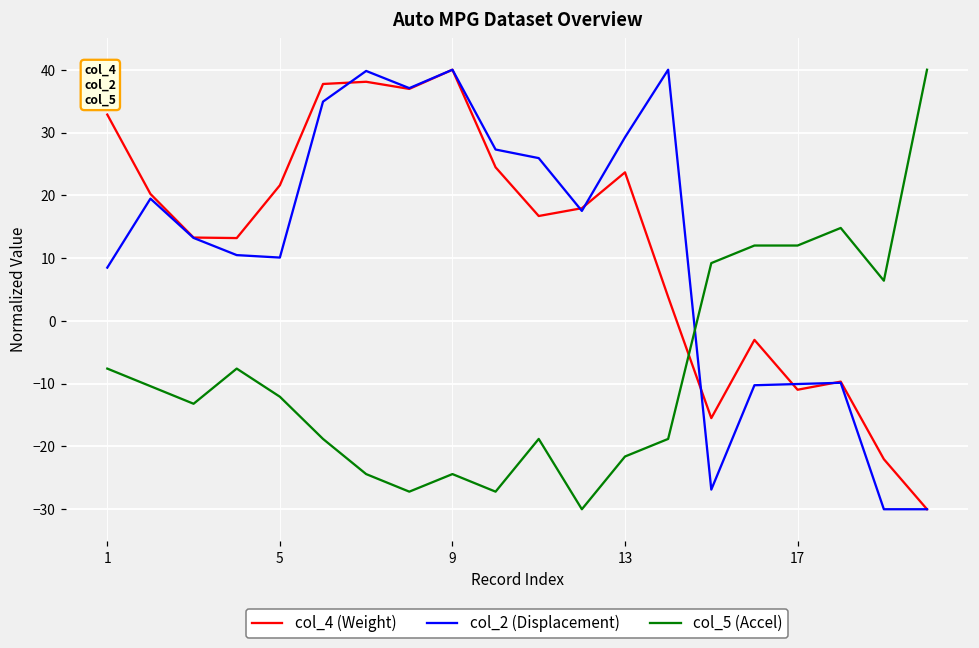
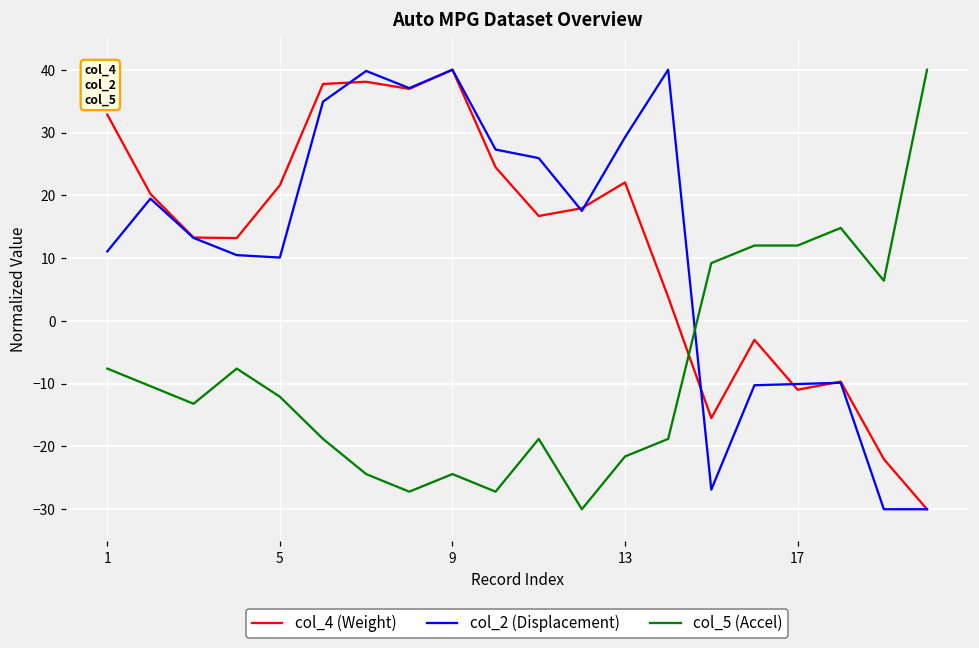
  {
    "col_4 (Weight)": {
      "5": 22,
-     "13": 24,
+     "13": 22,
      "17": -11
    },
    "col_2 (Displacement)": {
-     "1": 8,
+     "1": 11,
      "5": 10,
      "13": 29,
      "17": -10
    },
    "col_5 (Accel)": {
      "1": -8,
      "5": -12,
      "9": -24,
      "13": -22,
      "17": 12
    }
  }
